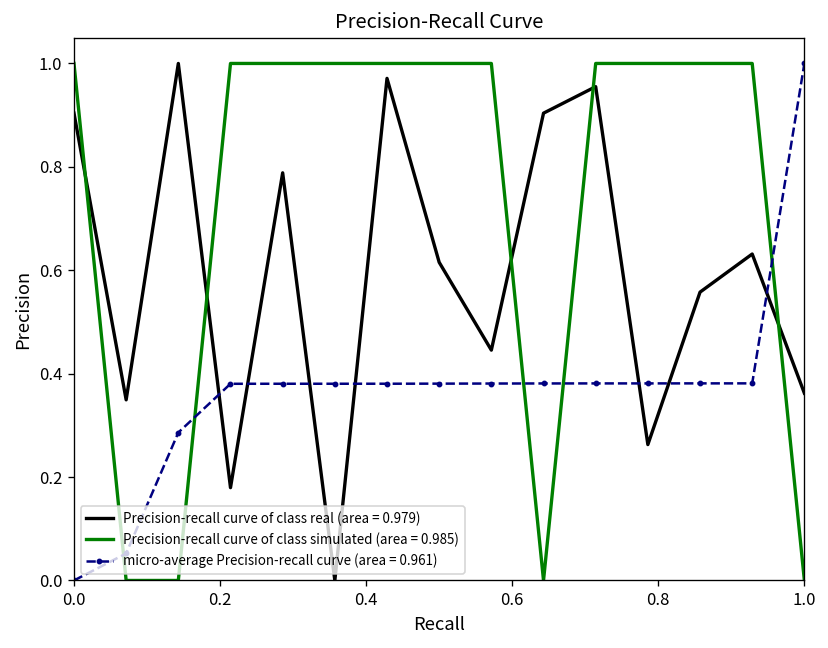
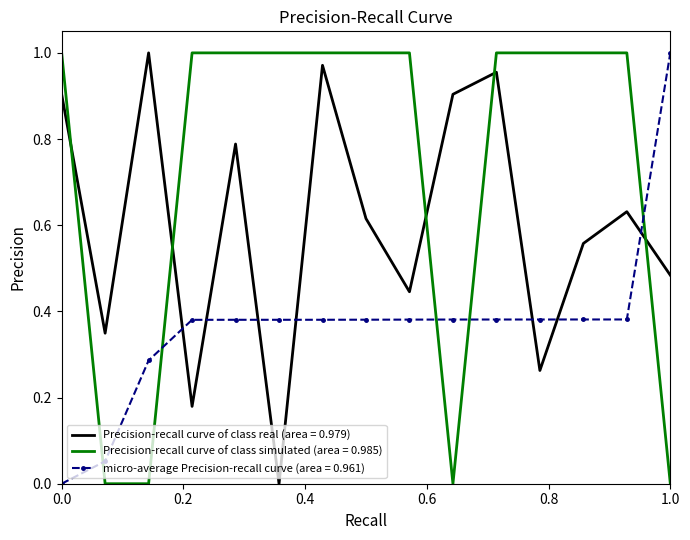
  {
    "Precision-recall curve of class real (area = 0.979)": {
      "0.0": 0.90,
-     "1.0": 0.36
+     "1.0": 0.48
    },
    "Precision-recall curve of class simulated (area = 0.985)": {
      "0.0": 1.00,
      "1.0": 0.00
    },
    "micro-average Precision-recall curve (area = 0.961)": {
      "0.0": 0.00,
      "1.0": 1.00
    }
  }
